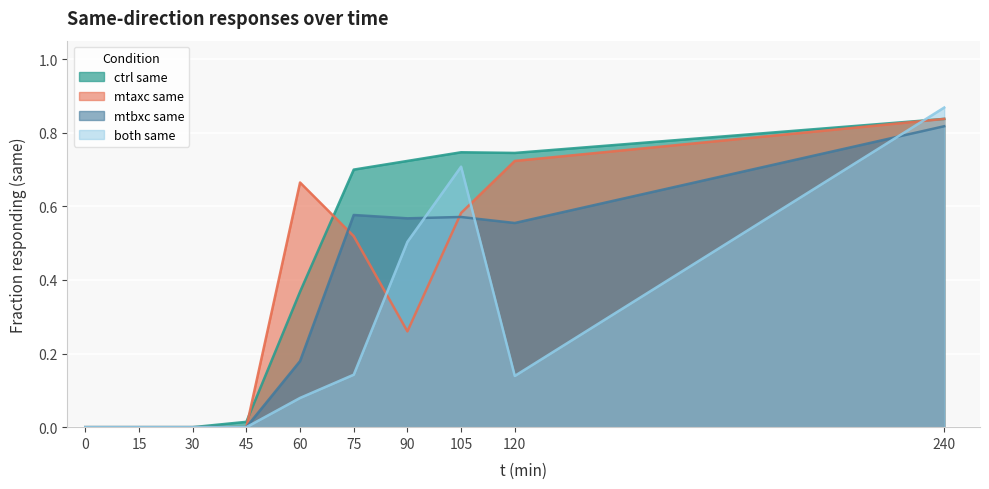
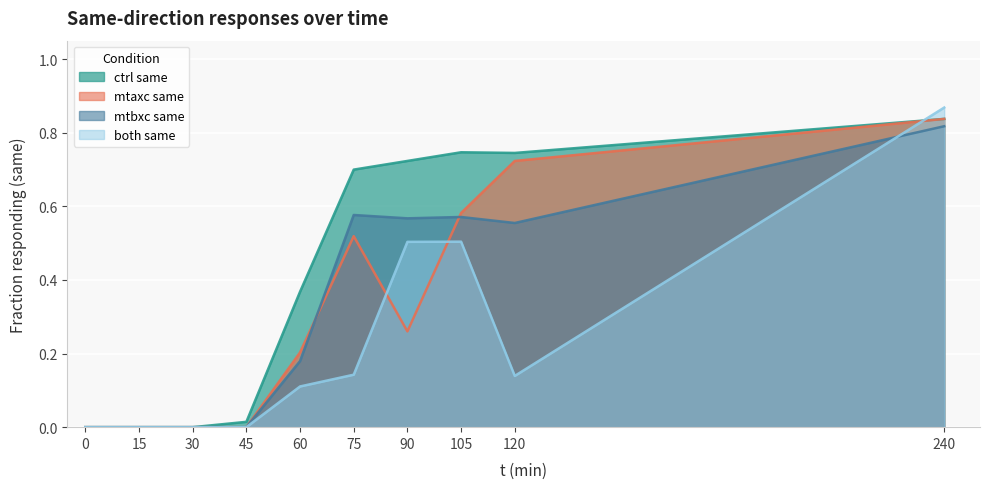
  {
    "mtaxc same": {
-     "60": 0.66,
+     "60": 0.20,
      "75": 0.52,
      "90": 0.26,
      "105": 0.58,
      "120": 0.72
    },
    "both same": {
-     "60": 0.08,
+     "60": 0.11,
      "75": 0.14,
      "90": 0.50,
-     "105": 0.71,
+     "105": 0.50,
      "120": 0.14,
      "240": 0.87
    }
  }
